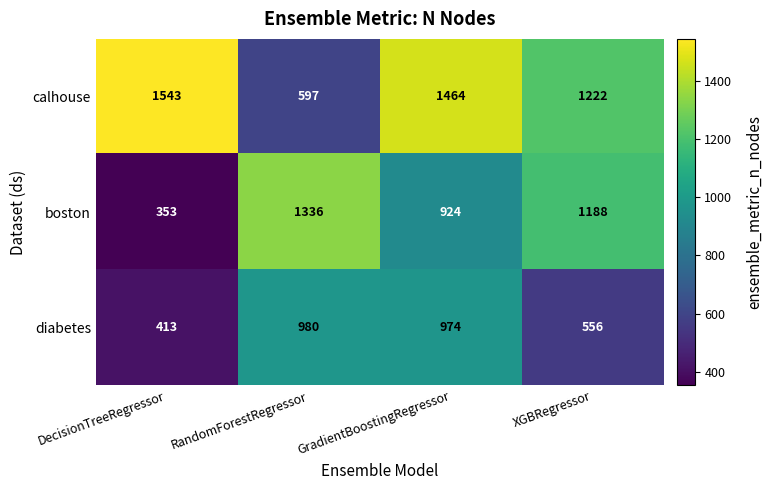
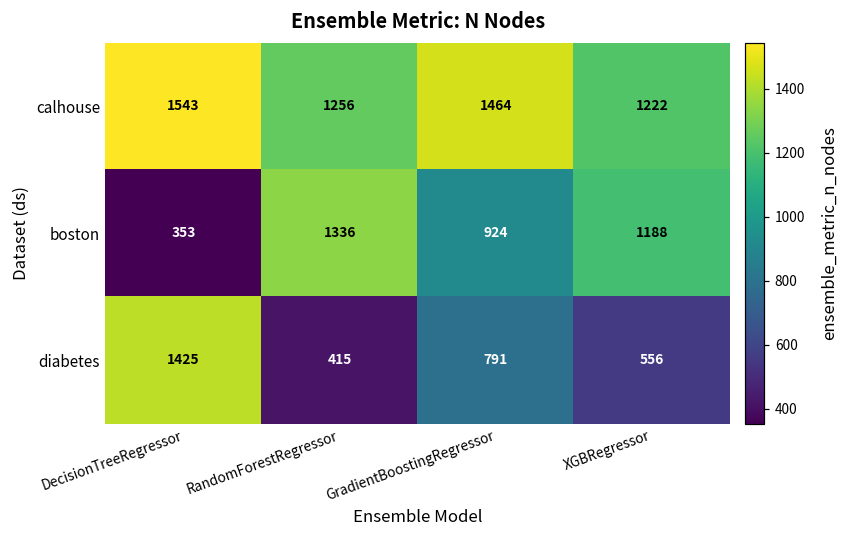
  {
    "calhouse": {
      "DecisionTreeRegressor": 1543,
-     "RandomForestRegressor": 597,
+     "RandomForestRegressor": 1256,
      "GradientBoostingRegressor": 1464,
      "XGBRegressor": 1222
    },
    "boston": {
      "DecisionTreeRegressor": 353,
      "RandomForestRegressor": 1336,
      "GradientBoostingRegressor": 924,
      "XGBRegressor": 1188
    },
    "diabetes": {
-     "DecisionTreeRegressor": 413,
-     "RandomForestRegressor": 980,
-     "GradientBoostingRegressor": 974,
+     "DecisionTreeRegressor": 1425,
+     "RandomForestRegressor": 415,
+     "GradientBoostingRegressor": 791,
      "XGBRegressor": 556
    }
  }
